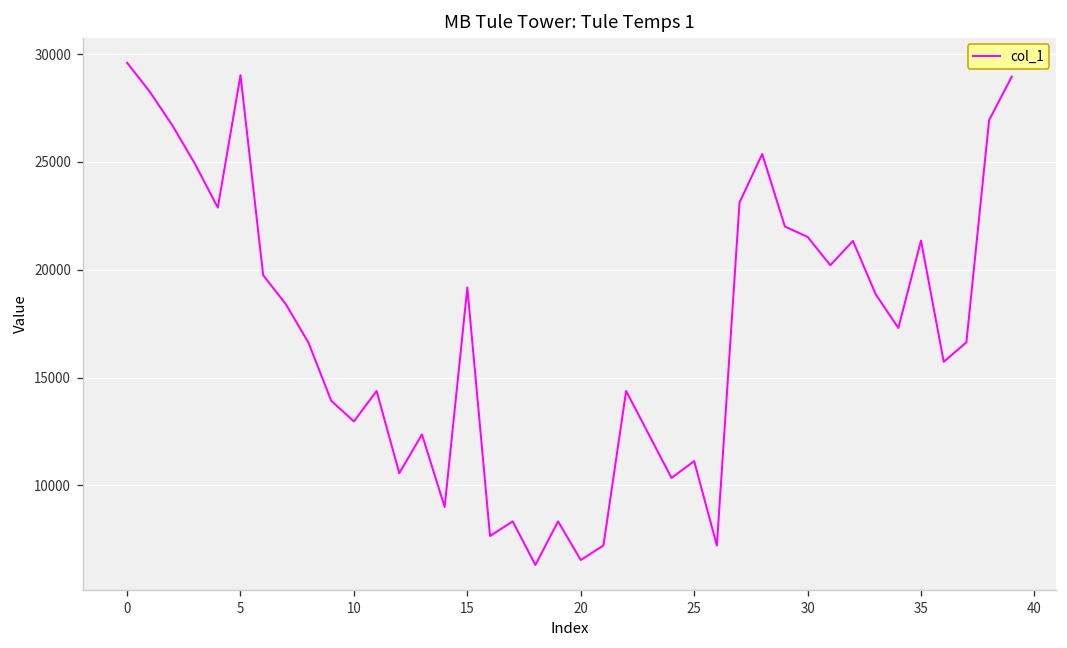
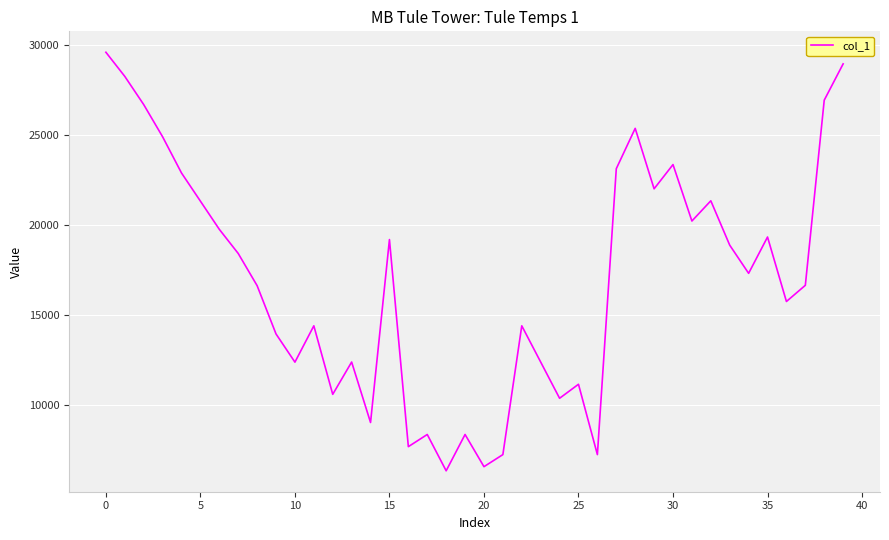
  {
    "0": 29600,
-   "5": 29000,
-   "10": 13000,
+   "5": 21300,
+   "10": 12400,
    "15": 19200,
    "20": 6500,
    "25": 11100,
-   "30": 21500,
-   "35": 21400
+   "30": 23400,
+   "35": 19300
  }
